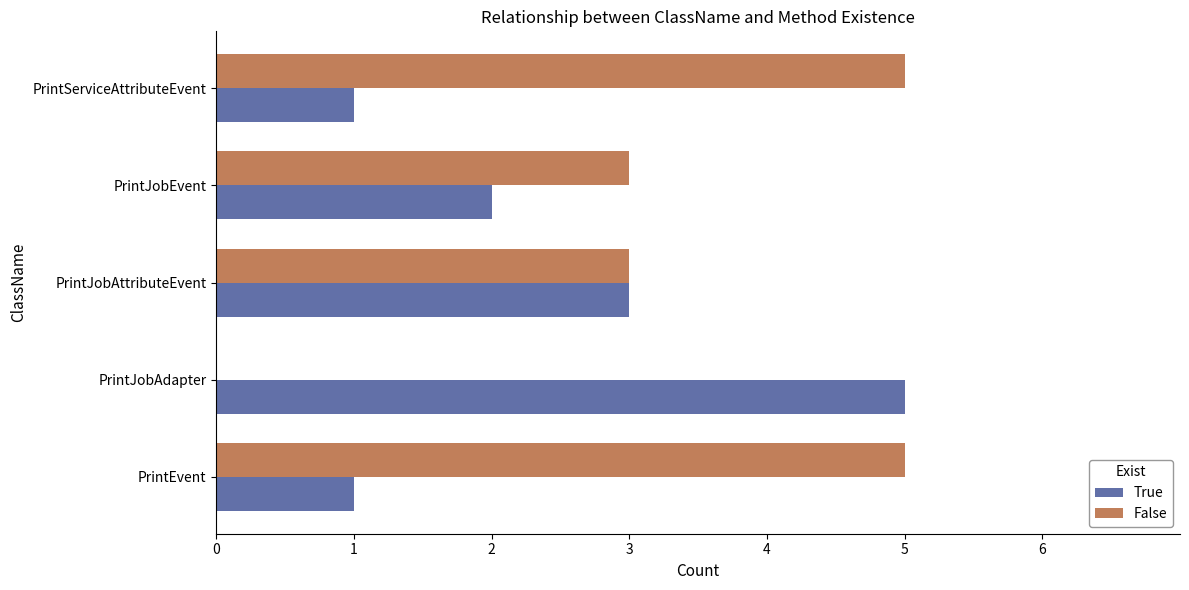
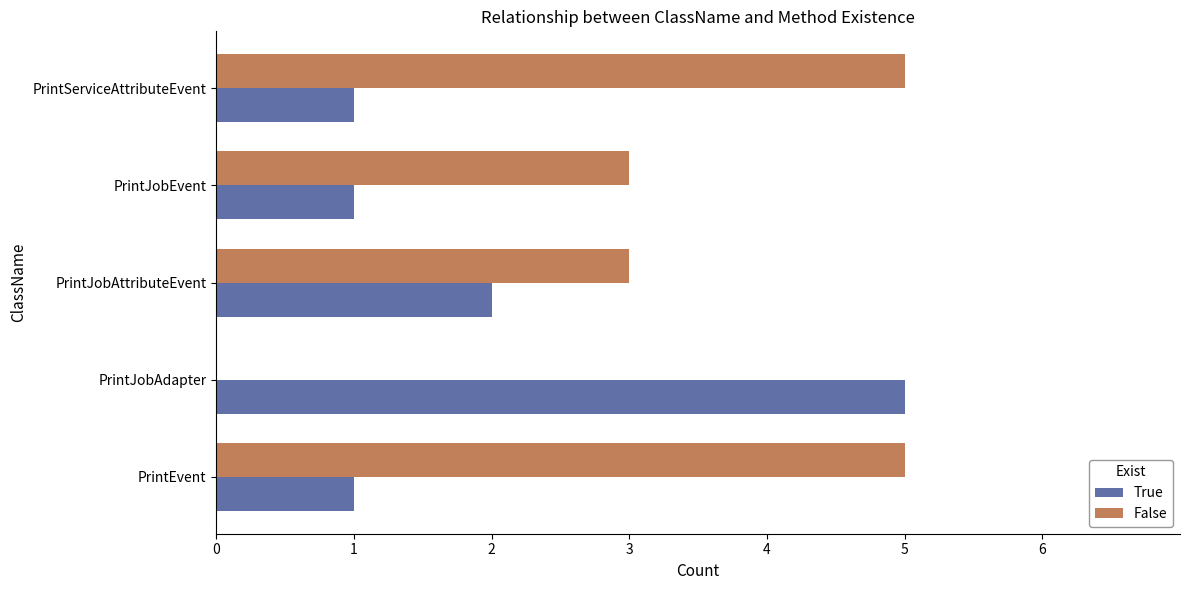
  {
    "True": {
      "PrintServiceAttributeEvent": 1,
-     "PrintJobEvent": 2,
-     "PrintJobAttributeEvent": 3,
+     "PrintJobEvent": 1,
+     "PrintJobAttributeEvent": 2,
      "PrintJobAdapter": 5,
      "PrintEvent": 1
    },
    "False": {
      "PrintServiceAttributeEvent": 5,
      "PrintJobEvent": 3,
      "PrintJobAttributeEvent": 3,
      "PrintJobAdapter": 0,
      "PrintEvent": 5
    }
  }
